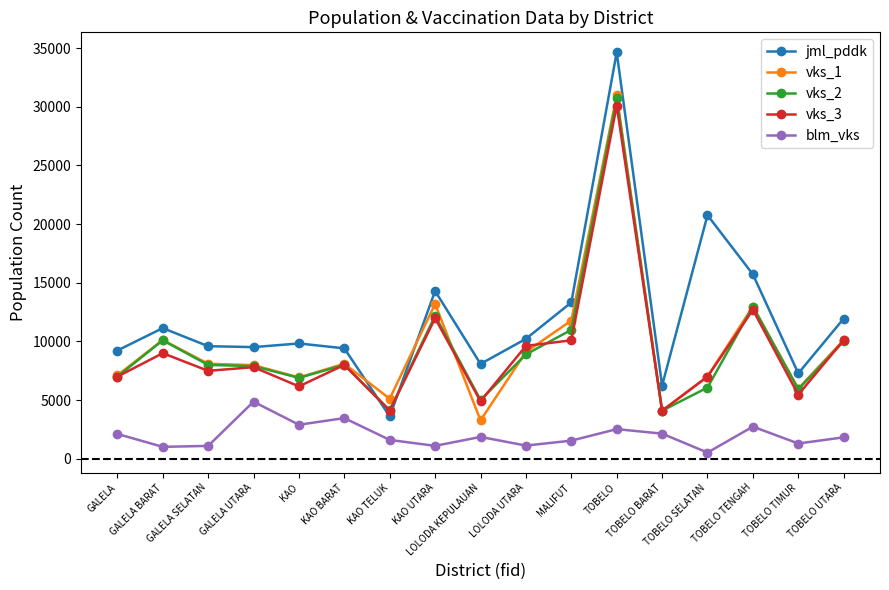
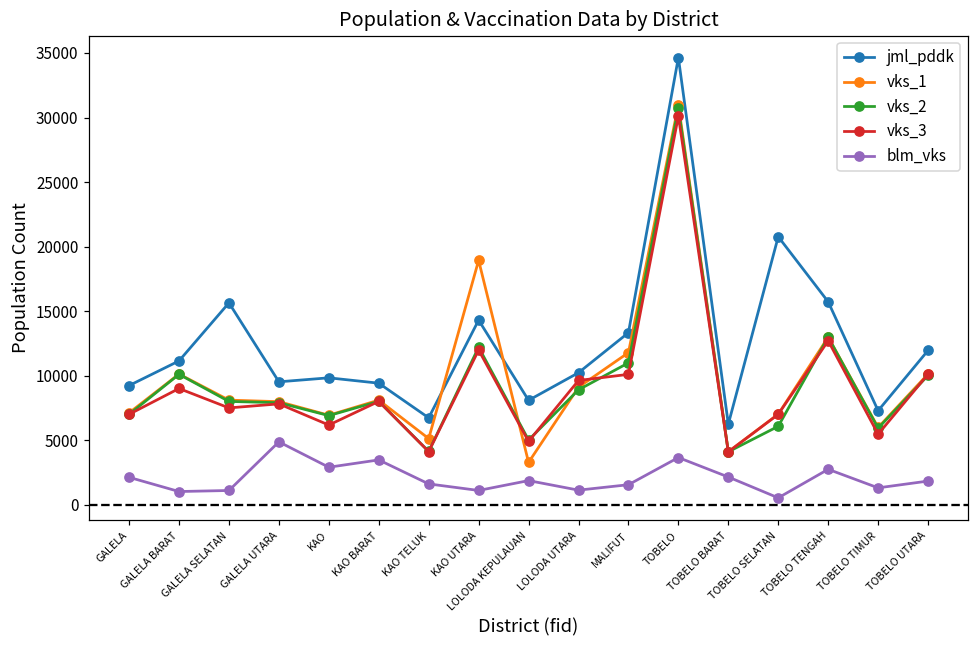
  {
    "jml_pddk": {
      "GALELA": 9200,
      "GALELA BARAT": 11100,
-     "GALELA SELATAN": 9600,
+     "GALELA SELATAN": 15600,
      "GALELA UTARA": 9500,
      "KAO": 9800,
      "KAO BARAT": 9400,
-     "KAO TELUK": 3600,
+     "KAO TELUK": 6700,
      "KAO UTARA": 14300,
      "LOLODA KEPULAUAN": 8100,
      "LOLODA UTARA": 10200,
      "MALIFUT": 13300,
      "TOBELO": 34600,
      "TOBELO BARAT": 6200,
      "TOBELO SELATAN": 20800,
      "TOBELO TENGAH": 15700,
      "TOBELO TIMUR": 7300,
      "TOBELO UTARA": 12000
    },
    "vks_1": {
      "KAO TELUK": 5100,
-     "KAO UTARA": 13200,
+     "KAO UTARA": 18900,
      "LOLODA KEPULAUAN": 3300,
      "MALIFUT": 11800,
      "TOBELO": 31000
    },
    "vks_2": {
      "MALIFUT": 11000,
      "TOBELO": 30700,
      "TOBELO SELATAN": 6100
    },
    "vks_3": {
      "GALELA BARAT": 9000,
      "GALELA SELATAN": 7500,
      "KAO": 6200,
      "LOLODA UTARA": 9600,
      "MALIFUT": 10100,
      "TOBELO": 30100,
      "TOBELO TENGAH": 12700,
      "TOBELO TIMUR": 5500
    },
    "blm_vks": {
      "GALELA": 2100,
      "GALELA BARAT": 1000,
      "GALELA SELATAN": 1100,
      "GALELA UTARA": 4900,
      "KAO": 2900,
      "KAO BARAT": 3500,
      "KAO TELUK": 1600,
      "KAO UTARA": 1100,
      "LOLODA KEPULAUAN": 1900,
      "LOLODA UTARA": 1100,
      "MALIFUT": 1500,
-     "TOBELO": 2500,
+     "TOBELO": 3700,
      "TOBELO BARAT": 2100,
      "TOBELO SELATAN": 500,
      "TOBELO TENGAH": 2700,
      "TOBELO TIMUR": 1300,
      "TOBELO UTARA": 1800
    }
  }
